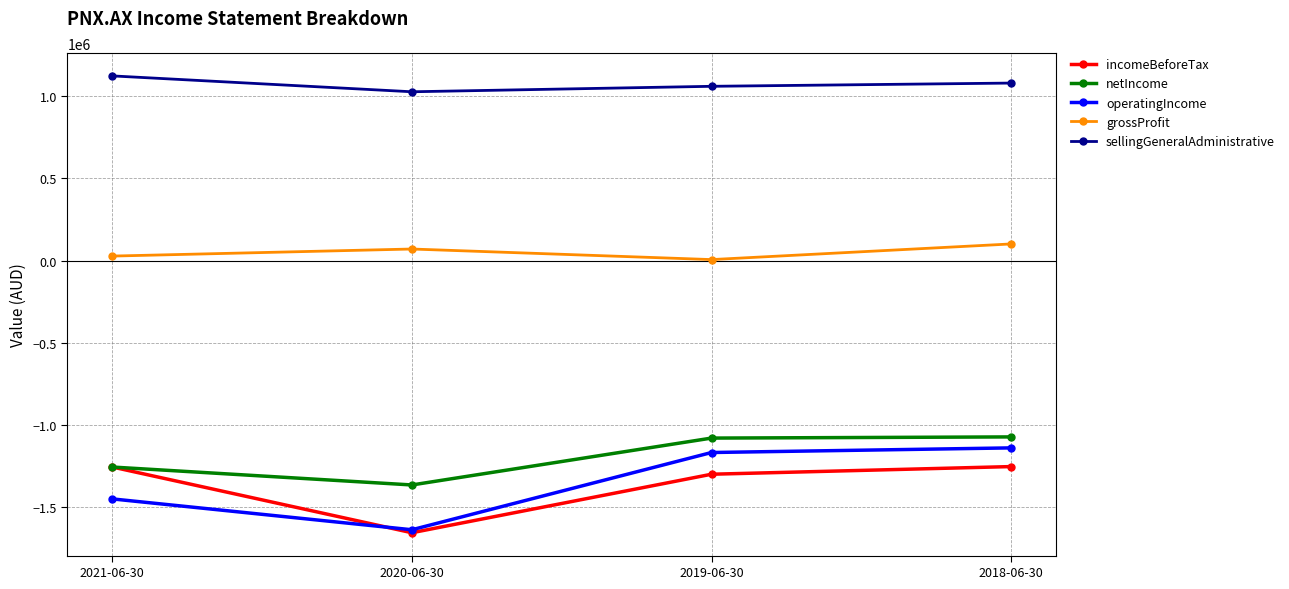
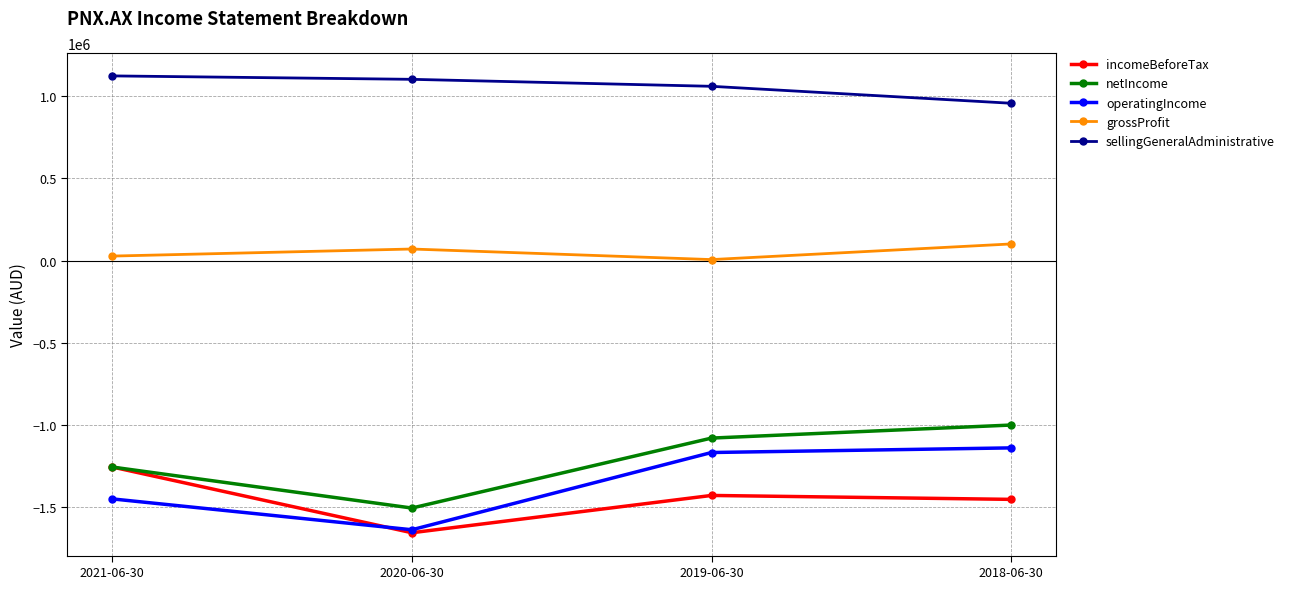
  {
    "incomeBeforeTax": {
      "2020-06-30": -1660000,
-     "2019-06-30": -1300000,
-     "2018-06-30": -1250000
+     "2019-06-30": -1430000,
+     "2018-06-30": -1450000
    },
    "netIncome": {
-     "2020-06-30": -1370000,
+     "2020-06-30": -1510000,
      "2019-06-30": -1080000,
-     "2018-06-30": -1070000
+     "2018-06-30": -1000000
    },
    "operatingIncome": {
      "2021-06-30": -1450000,
      "2020-06-30": -1640000,
      "2019-06-30": -1170000,
      "2018-06-30": -1140000
    },
    "grossProfit": {
      "2021-06-30": 30000,
      "2020-06-30": 70000,
      "2019-06-30": 10000,
      "2018-06-30": 100000
    },
    "sellingGeneralAdministrative": {
      "2021-06-30": 1120000,
-     "2020-06-30": 1030000,
+     "2020-06-30": 1100000,
      "2019-06-30": 1060000,
-     "2018-06-30": 1080000
+     "2018-06-30": 960000
    }
  }
